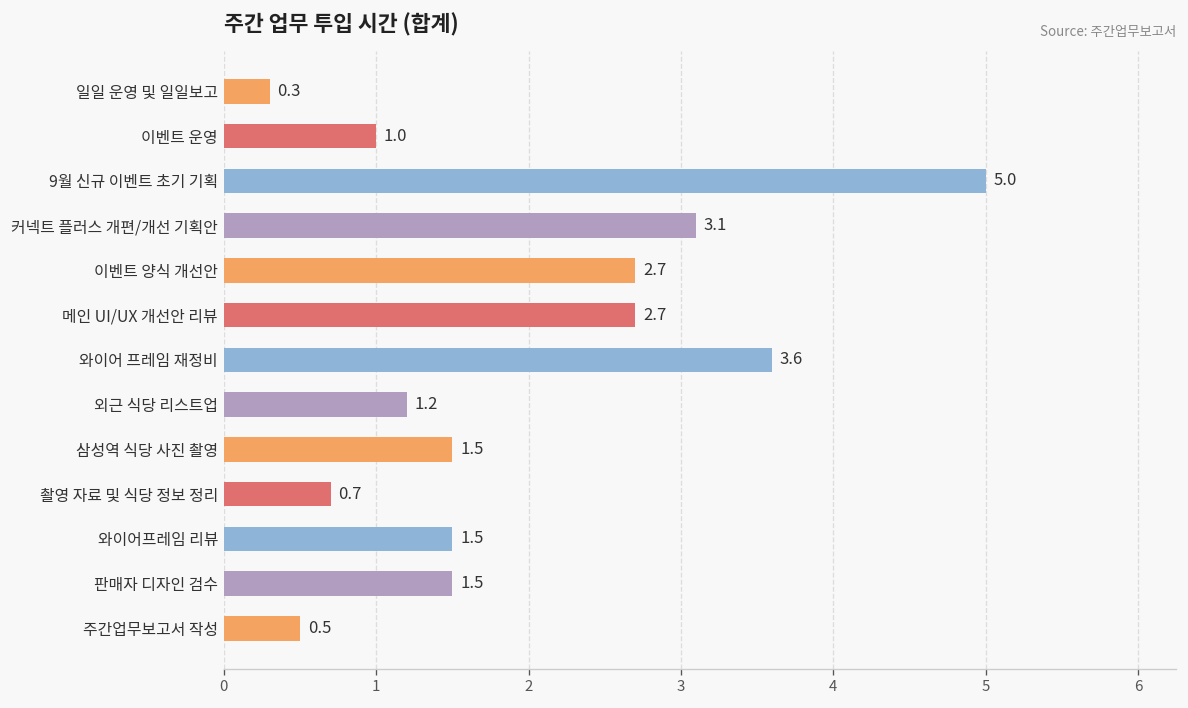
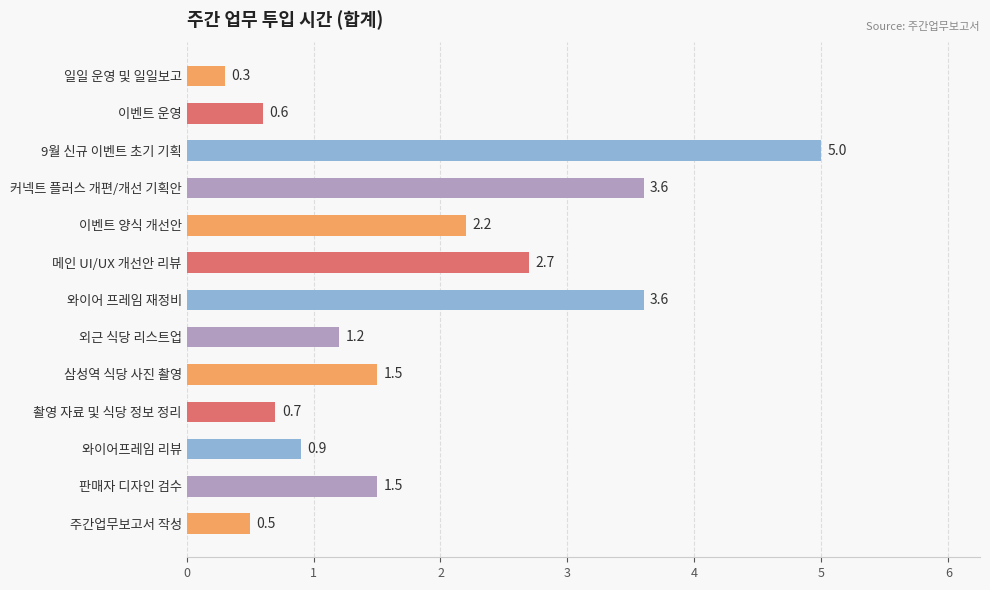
  {
    "일일 운영 및 일일보고": 0.3,
-   "이벤트 운영": 1.0,
+   "이벤트 운영": 0.6,
    "9월 신규 이벤트 초기 기획": 5.0,
-   "커넥트 플러스 개편/개선 기획안": 3.1,
-   "이벤트 양식 개선안": 2.7,
+   "커넥트 플러스 개편/개선 기획안": 3.6,
+   "이벤트 양식 개선안": 2.2,
    "메인 UI/UX 개선안 리뷰": 2.7,
    "와이어 프레임 재정비": 3.6,
    "외근 식당 리스트업": 1.2,
    "삼성역 식당 사진 촬영": 1.5,
    "촬영 자료 및 식당 정보 정리": 0.7,
-   "와이어프레임 리뷰": 1.5,
+   "와이어프레임 리뷰": 0.9,
    "판매자 디자인 검수": 1.5,
    "주간업무보고서 작성": 0.5
  }
